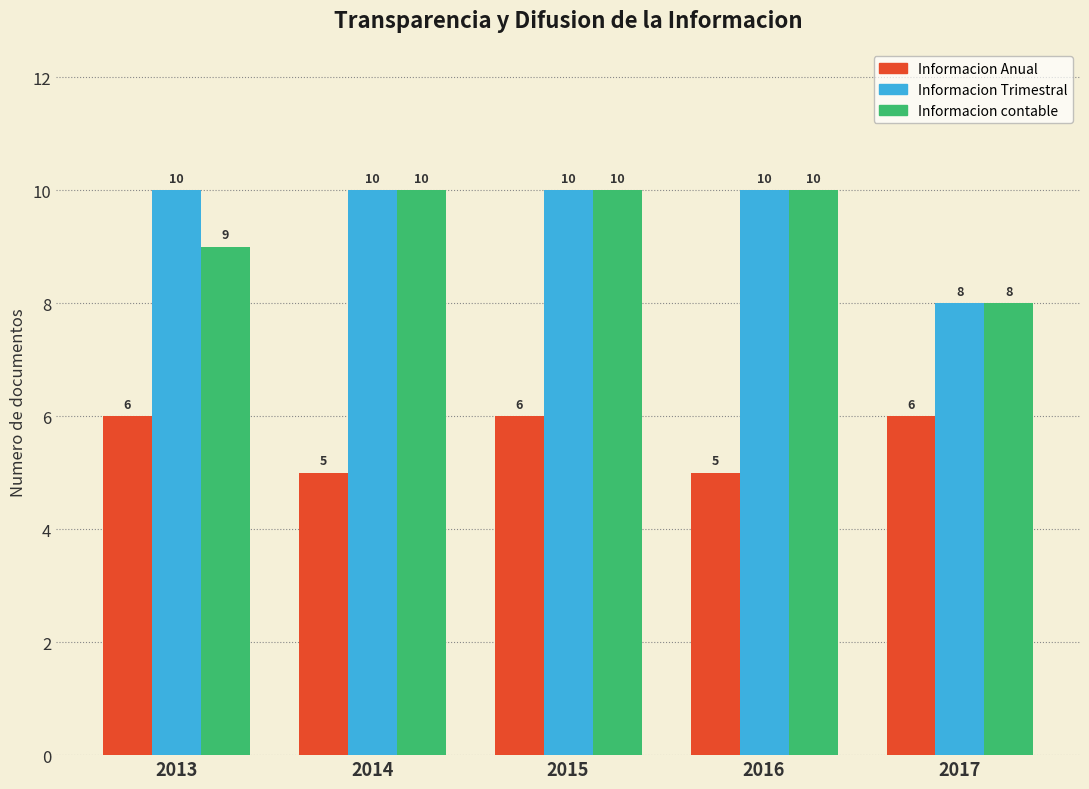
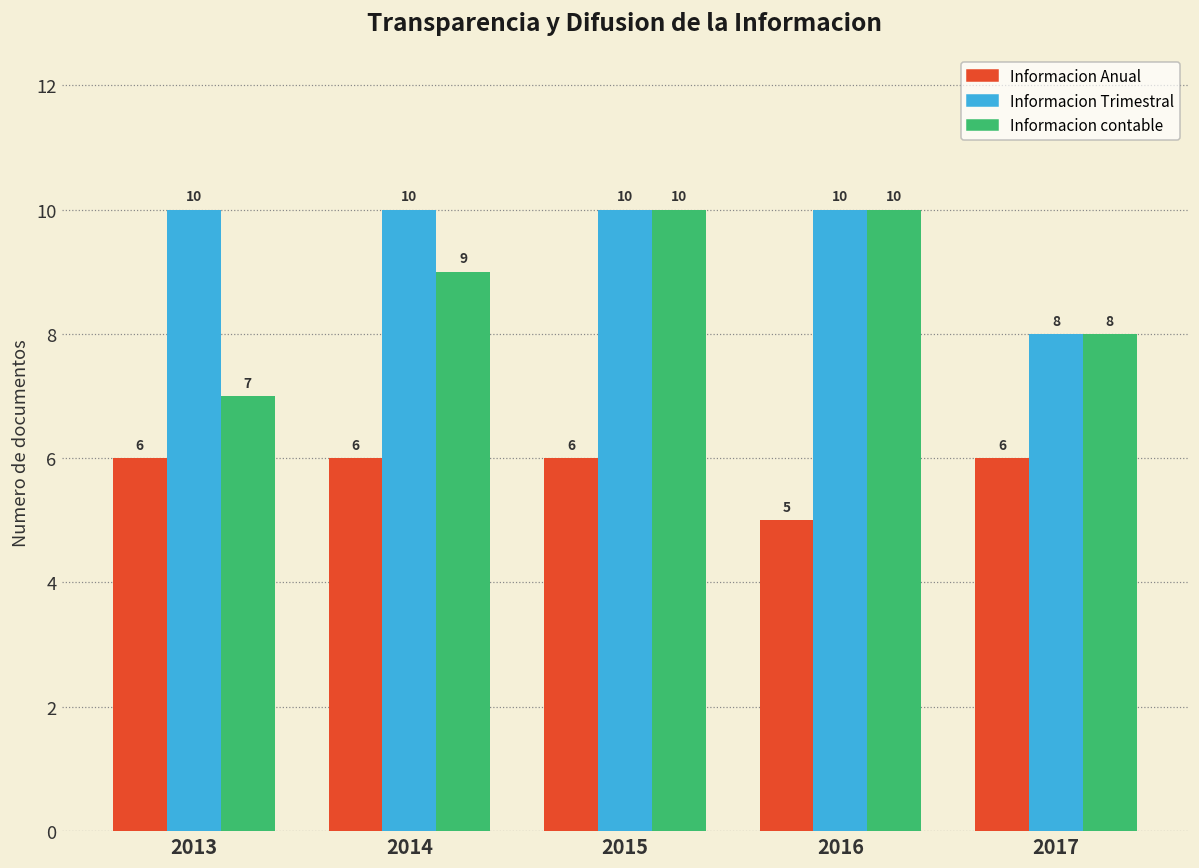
  {
    "Informacion Anual": {
      "2013": 6,
-     "2014": 5,
+     "2014": 6,
      "2015": 6,
      "2016": 5,
      "2017": 6
    },
    "Informacion Trimestral": {
      "2013": 10,
      "2014": 10,
      "2015": 10,
      "2016": 10,
      "2017": 8
    },
    "Informacion contable": {
-     "2013": 9,
-     "2014": 10,
+     "2013": 7,
+     "2014": 9,
      "2015": 10,
      "2016": 10,
      "2017": 8
    }
  }
